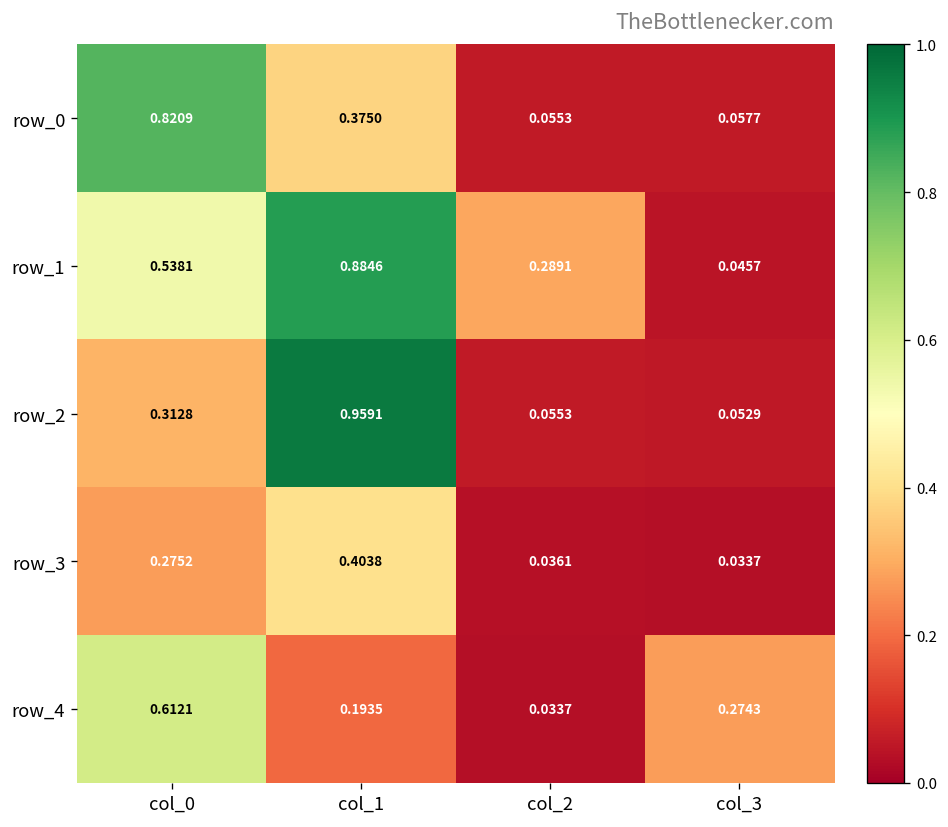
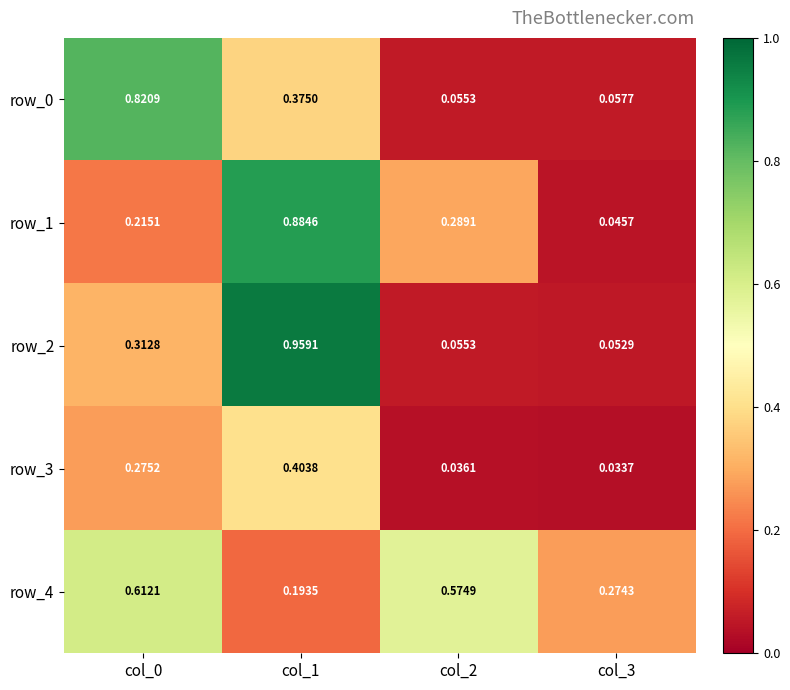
  {
    "row_0": {
      "col_0": 0.8209,
      "col_1": 0.3750,
      "col_2": 0.0553,
      "col_3": 0.0577
    },
    "row_1": {
-     "col_0": 0.5381,
+     "col_0": 0.2151,
      "col_1": 0.8846,
      "col_2": 0.2891,
      "col_3": 0.0457
    },
    "row_2": {
      "col_0": 0.3128,
      "col_1": 0.9591,
      "col_2": 0.0553,
      "col_3": 0.0529
    },
    "row_3": {
      "col_0": 0.2752,
      "col_1": 0.4038,
      "col_2": 0.0361,
      "col_3": 0.0337
    },
    "row_4": {
      "col_0": 0.6121,
      "col_1": 0.1935,
-     "col_2": 0.0337,
+     "col_2": 0.5749,
      "col_3": 0.2743
    }
  }
